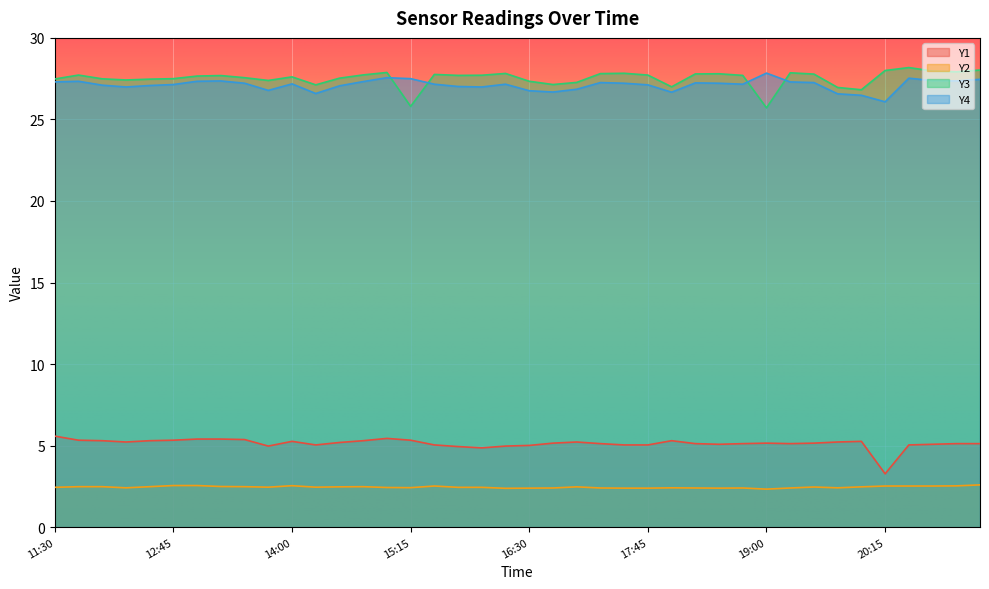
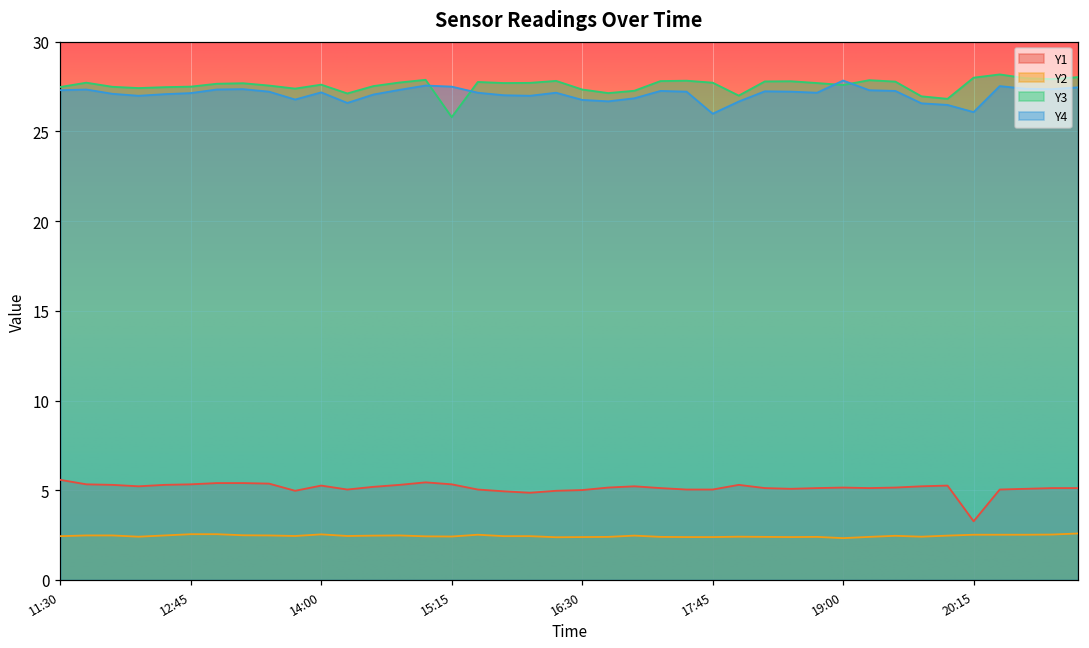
  {
    "Y1": {
      "11:30": 5.6,
      "12:45": 5.3,
      "14:00": 5.3,
      "15:15": 5.3,
      "16:30": 5.0,
      "17:45": 5.0,
      "19:00": 5.2,
      "20:15": 3.3
    },
    "Y2": {
      "11:30": 2.4,
      "12:45": 2.6,
      "14:00": 2.5,
      "15:15": 2.4,
      "16:30": 2.4,
      "17:45": 2.4,
      "19:00": 2.3,
      "20:15": 2.5
    },
    "Y3": {
      "11:30": 27.5,
      "12:45": 27.5,
      "14:00": 27.6,
      "15:15": 25.8,
      "16:30": 27.3,
      "17:45": 27.7,
-     "19:00": 25.7,
+     "19:00": 27.6,
      "20:15": 28.0
    },
    "Y4": {
      "11:30": 27.3,
      "12:45": 27.1,
      "14:00": 27.2,
      "15:15": 27.5,
      "16:30": 26.8,
-     "17:45": 27.1,
+     "17:45": 26.0,
      "19:00": 27.8,
      "20:15": 26.1
    }
  }
